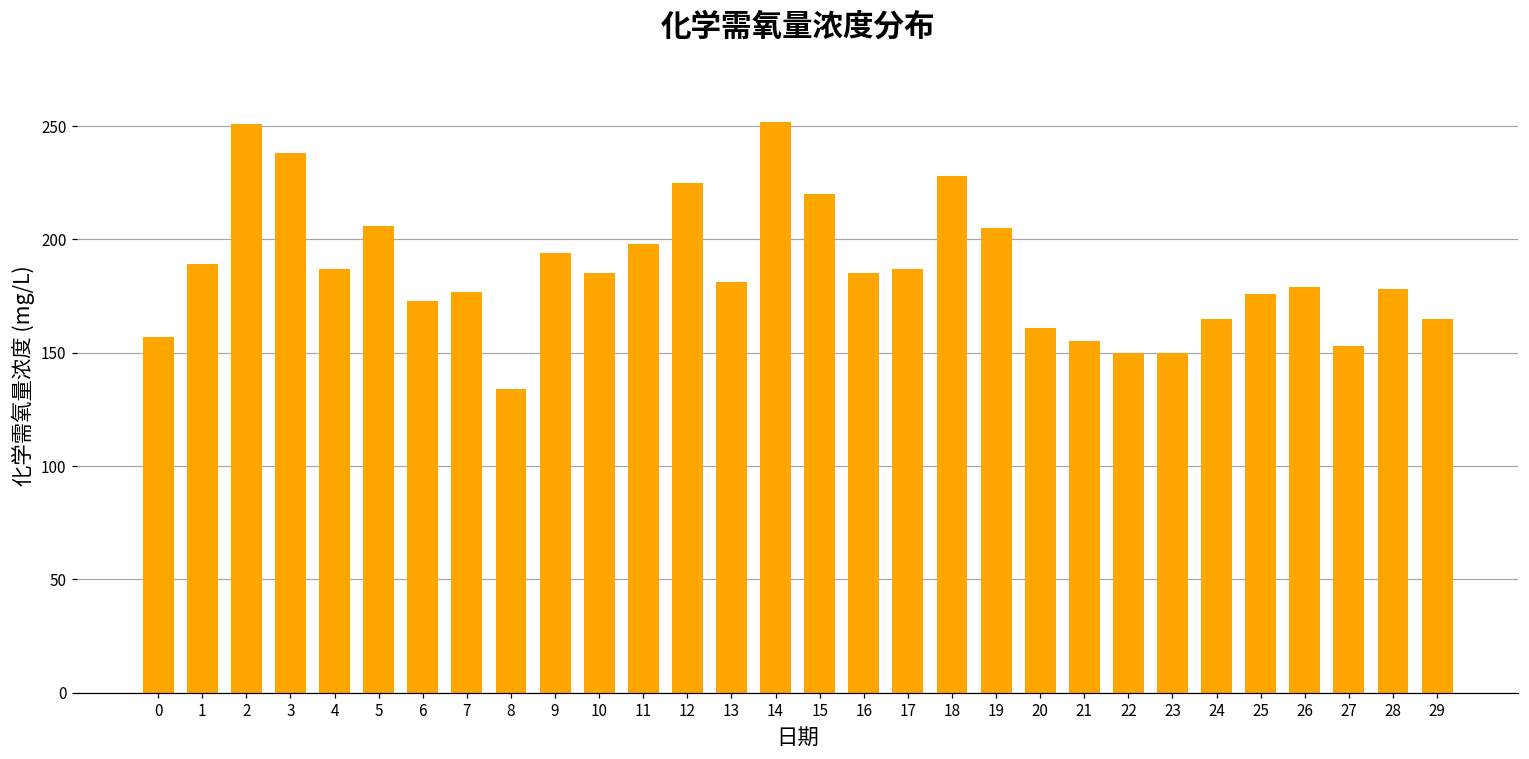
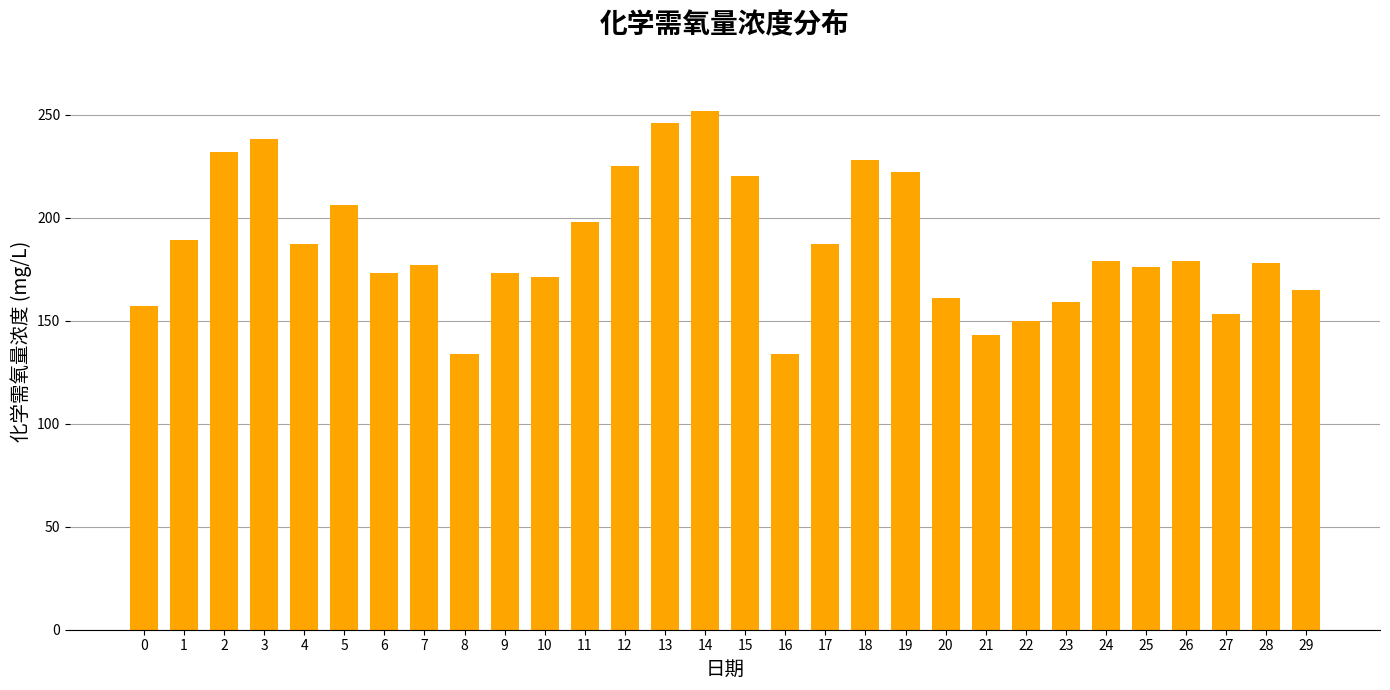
  {
    "0": 157,
    "1": 189,
-   "2": 251,
+   "2": 232,
    "3": 238,
    "4": 187,
    "5": 206,
    "6": 173,
    "7": 177,
    "8": 134,
-   "9": 194,
-   "10": 185,
+   "9": 173,
+   "10": 171,
    "11": 198,
    "12": 225,
-   "13": 181,
+   "13": 246,
    "14": 252,
    "15": 220,
-   "16": 185,
+   "16": 134,
    "17": 187,
    "18": 228,
-   "19": 205,
+   "19": 222,
    "20": 161,
-   "21": 155,
+   "21": 143,
    "22": 150,
-   "23": 150,
-   "24": 165,
+   "23": 159,
+   "24": 179,
    "25": 176,
    "26": 179,
    "27": 153,
    "28": 178,
    "29": 165
  }
